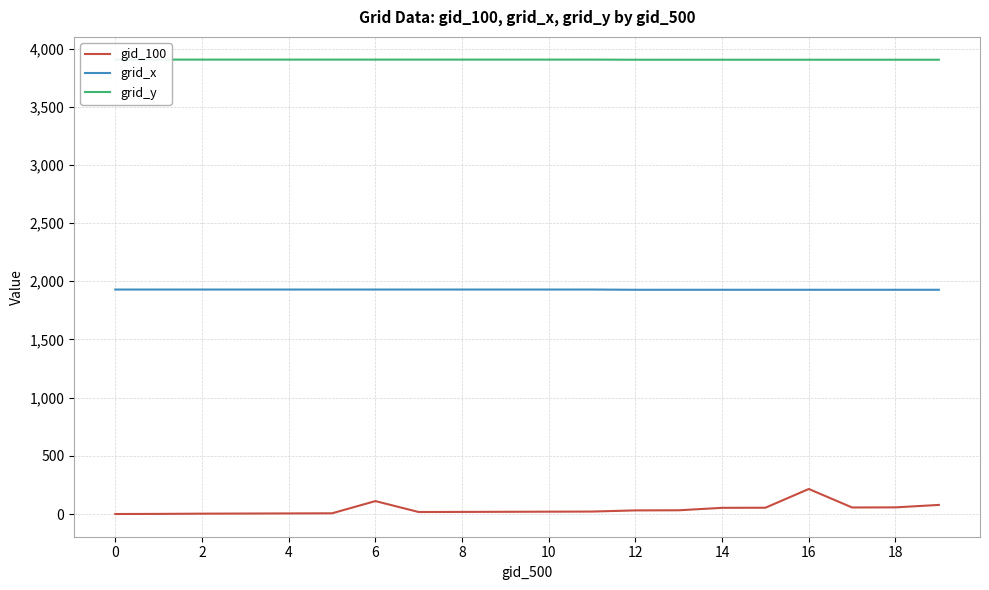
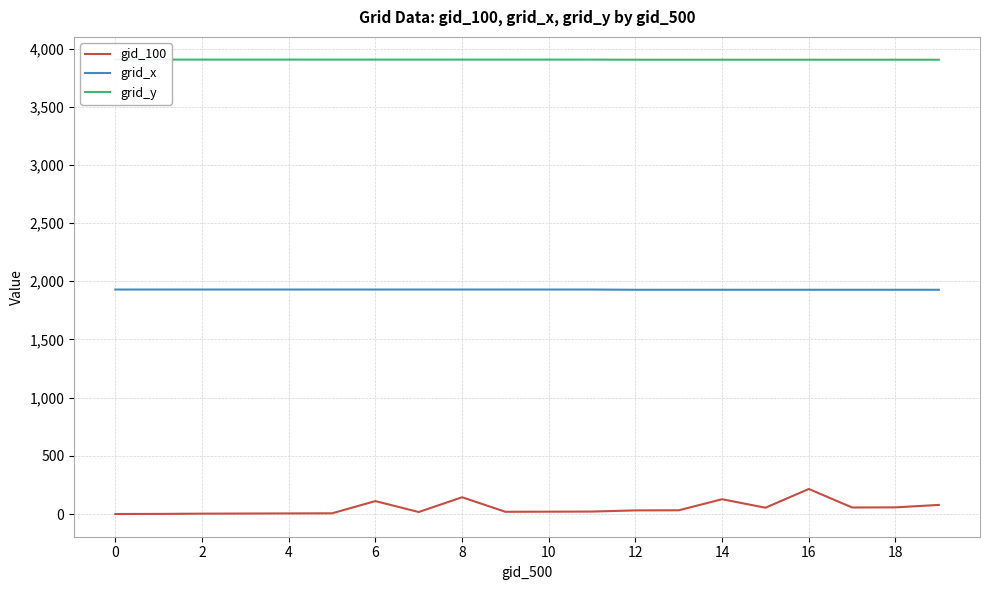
  {
    "gid_100": {
      "0": "0",
      "2": "0",
      "4": "10",
      "6": "110",
-     "8": "20",
+     "8": "140",
      "10": "20",
      "12": "30",
-     "14": "50",
+     "14": "130",
      "16": "220",
      "18": "60"
    },
    "grid_x": {
      "0": "1,930",
      "2": "1,930",
      "4": "1,930",
      "6": "1,930",
      "8": "1,930",
      "10": "1,930",
      "12": "1,930",
      "14": "1,930",
      "16": "1,930",
      "18": "1,930"
    },
    "grid_y": {
      "2": "3,910",
      "4": "3,910",
      "6": "3,910",
      "8": "3,910",
      "10": "3,910",
      "12": "3,900",
      "14": "3,900",
      "16": "3,900",
      "18": "3,900"
    }
  }
